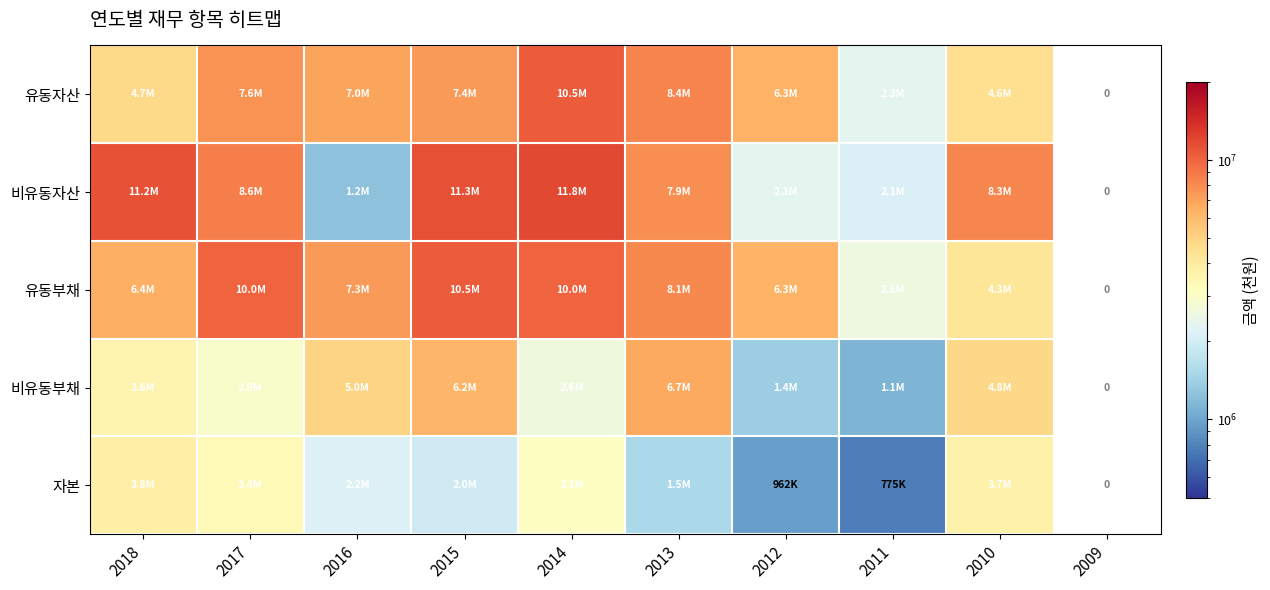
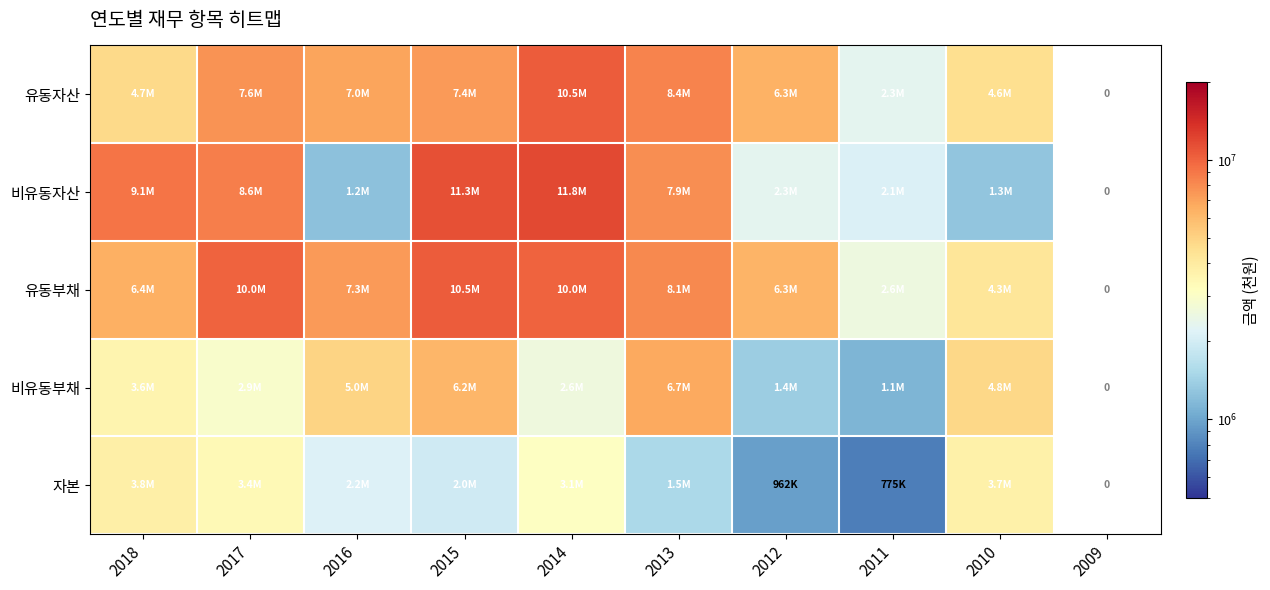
  {
    "유동자산": {
      "2018": "4.7M",
      "2017": "7.6M",
      "2016": "7.0M",
      "2015": "7.4M",
      "2014": "10.5M",
      "2013": "8.4M",
      "2012": "6.3M",
      "2010": "4.6M"
    },
    "비유동자산": {
-     "2018": "11.2M",
+     "2018": "9.1M",
      "2017": "8.6M",
      "2016": "1.2M",
      "2015": "11.3M",
      "2014": "11.8M",
      "2013": "7.9M",
-     "2010": "8.3M"
+     "2010": "1.3M"
    },
    "유동부채": {
      "2018": "6.4M",
      "2017": "10.0M",
      "2016": "7.3M",
      "2015": "10.5M",
      "2014": "10.0M",
      "2013": "8.1M",
      "2012": "6.3M",
      "2010": "4.3M"
    },
    "비유동부채": {
      "2018": "3.6M",
      "2017": "2.9M",
      "2016": "5.0M",
      "2015": "6.2M",
      "2013": "6.7M",
      "2012": "1.4M",
      "2011": "1.1M",
      "2010": "4.8M"
    },
    "자본": {
      "2018": "3.8M",
      "2017": "3.4M",
      "2015": "2.0M",
      "2014": "3.1M",
      "2013": "1.5M",
      "2012": "962K",
      "2011": "775K",
      "2010": "3.7M"
    }
  }
